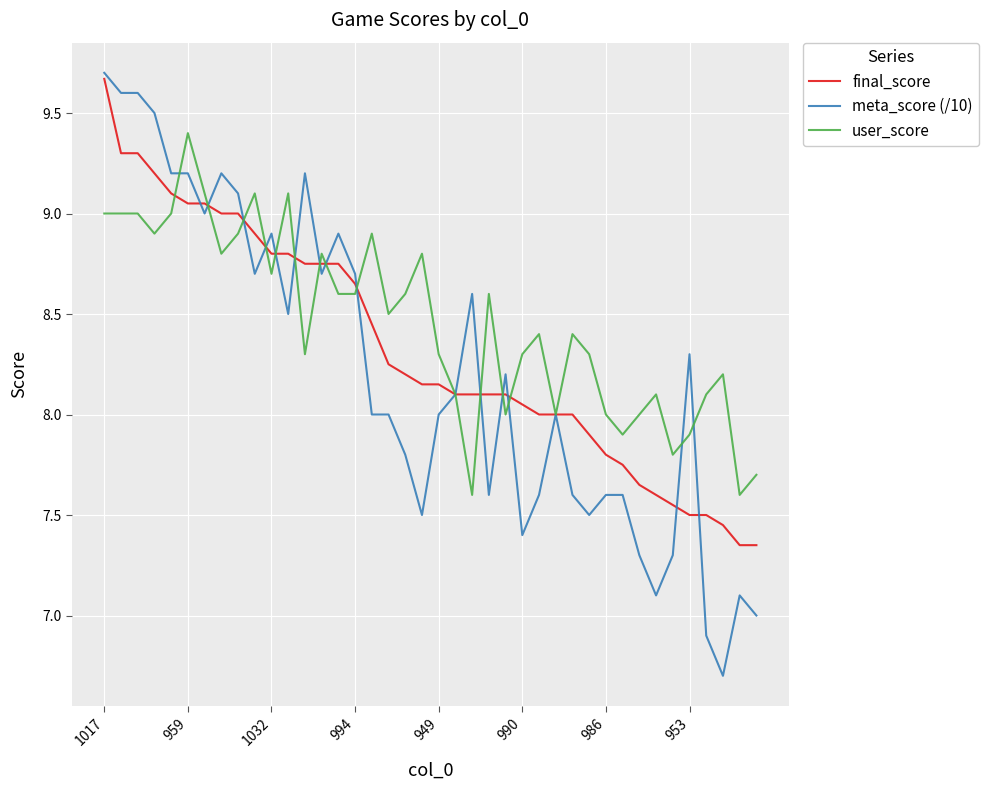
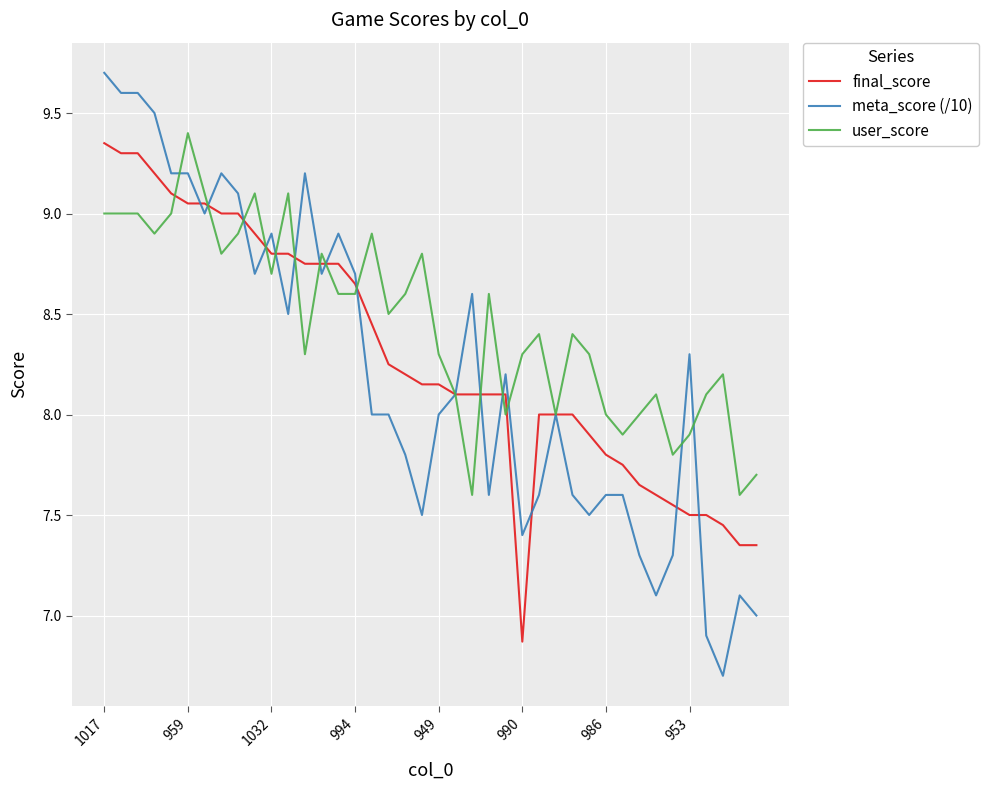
  {
    "final_score": {
-     "1017": 9.67,
+     "1017": 9.35,
      "959": 9.05,
      "1032": 8.80,
      "994": 8.65,
      "949": 8.15,
-     "990": 8.05,
+     "990": 6.87,
      "986": 7.80,
      "953": 7.50
    },
    "meta_score (/10)": {
      "1017": 9.70,
      "959": 9.20,
      "1032": 8.90,
      "994": 8.70,
      "949": 8.00,
      "990": 7.40,
      "986": 7.60,
      "953": 8.30
    },
    "user_score": {
      "1017": 9.00,
      "959": 9.40,
      "1032": 8.70,
      "994": 8.60,
      "949": 8.30,
      "990": 8.30,
      "986": 8.00,
      "953": 7.90
    }
  }
